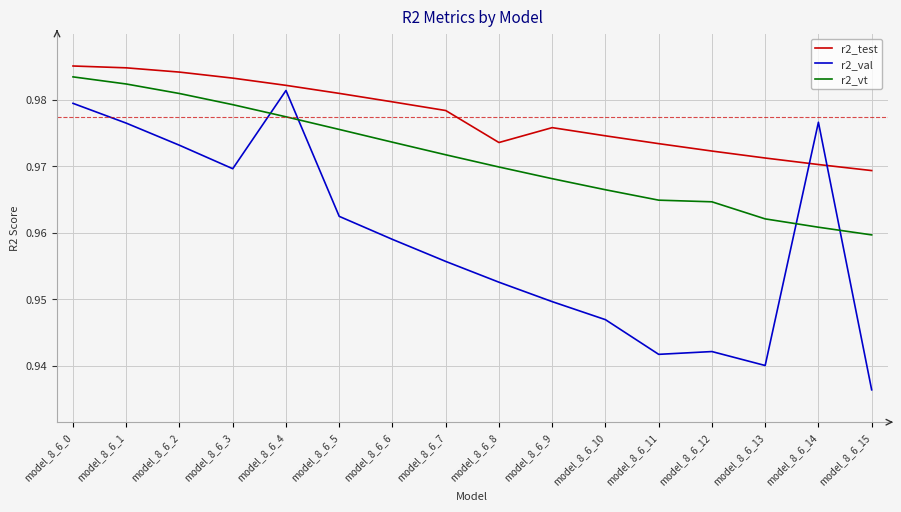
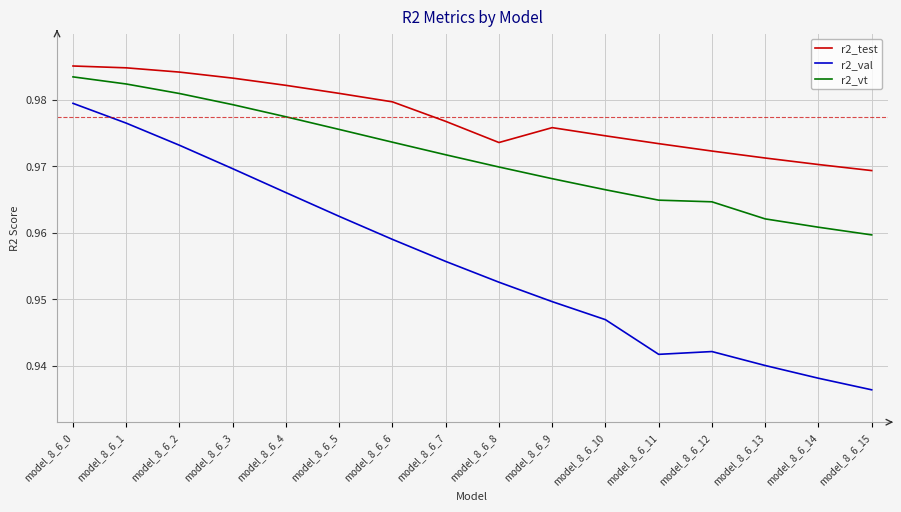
  {
    "r2_test": {
      "model_8_6_0": 0.985,
      "model_8_6_1": 0.985,
      "model_8_6_2": 0.984,
      "model_8_6_3": 0.983,
      "model_8_6_4": 0.982,
      "model_8_6_5": 0.981,
      "model_8_6_6": 0.980,
-     "model_8_6_7": 0.978,
+     "model_8_6_7": 0.977,
      "model_8_6_8": 0.974,
      "model_8_6_9": 0.976,
      "model_8_6_10": 0.975,
      "model_8_6_11": 0.973,
      "model_8_6_12": 0.972,
      "model_8_6_13": 0.971,
      "model_8_6_14": 0.970,
      "model_8_6_15": 0.969
    },
    "r2_val": {
      "model_8_6_0": 0.979,
      "model_8_6_1": 0.976,
      "model_8_6_2": 0.973,
      "model_8_6_3": 0.970,
-     "model_8_6_4": 0.981,
+     "model_8_6_4": 0.966,
      "model_8_6_5": 0.962,
      "model_8_6_6": 0.959,
      "model_8_6_7": 0.956,
      "model_8_6_8": 0.953,
      "model_8_6_9": 0.950,
      "model_8_6_10": 0.947,
      "model_8_6_11": 0.942,
      "model_8_6_12": 0.942,
      "model_8_6_13": 0.940,
-     "model_8_6_14": 0.977,
+     "model_8_6_14": 0.938,
      "model_8_6_15": 0.936
    },
    "r2_vt": {
      "model_8_6_0": 0.983,
      "model_8_6_1": 0.982,
      "model_8_6_2": 0.981,
      "model_8_6_3": 0.979,
      "model_8_6_4": 0.977,
      "model_8_6_5": 0.976,
      "model_8_6_6": 0.974,
      "model_8_6_7": 0.972,
      "model_8_6_8": 0.970,
      "model_8_6_9": 0.968,
      "model_8_6_10": 0.966,
      "model_8_6_11": 0.965,
      "model_8_6_12": 0.965,
      "model_8_6_13": 0.962,
      "model_8_6_14": 0.961,
      "model_8_6_15": 0.960
    }
  }
